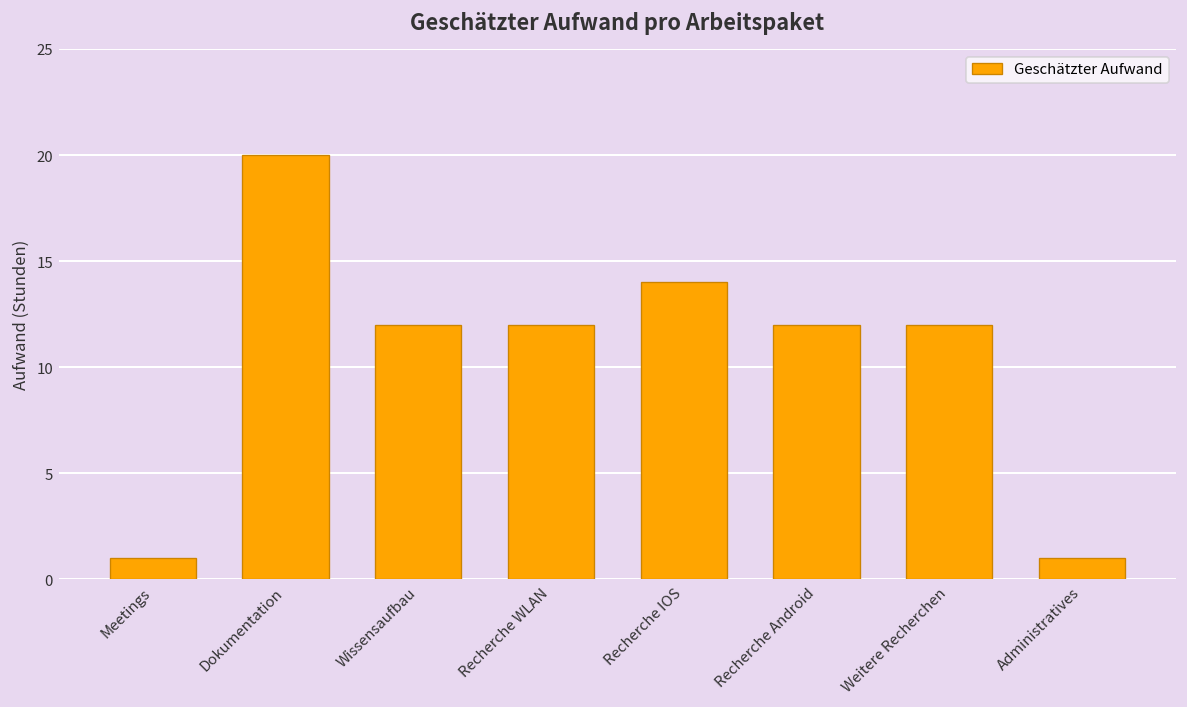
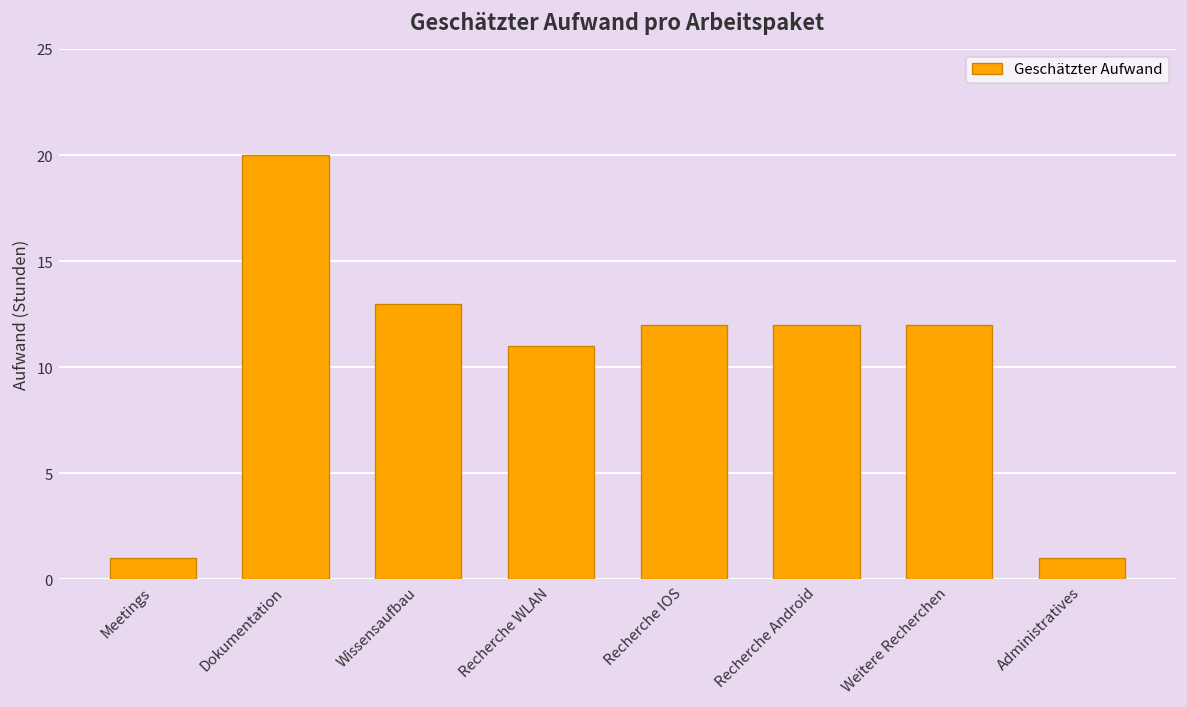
  {
    "Meetings": 1,
    "Dokumentation": 20,
-   "Wissensaufbau": 12,
-   "Recherche WLAN": 12,
-   "Recherche IOS": 14,
+   "Wissensaufbau": 13,
+   "Recherche WLAN": 11,
+   "Recherche IOS": 12,
    "Recherche Android": 12,
    "Weitere Recherchen": 12,
    "Administratives": 1
  }
